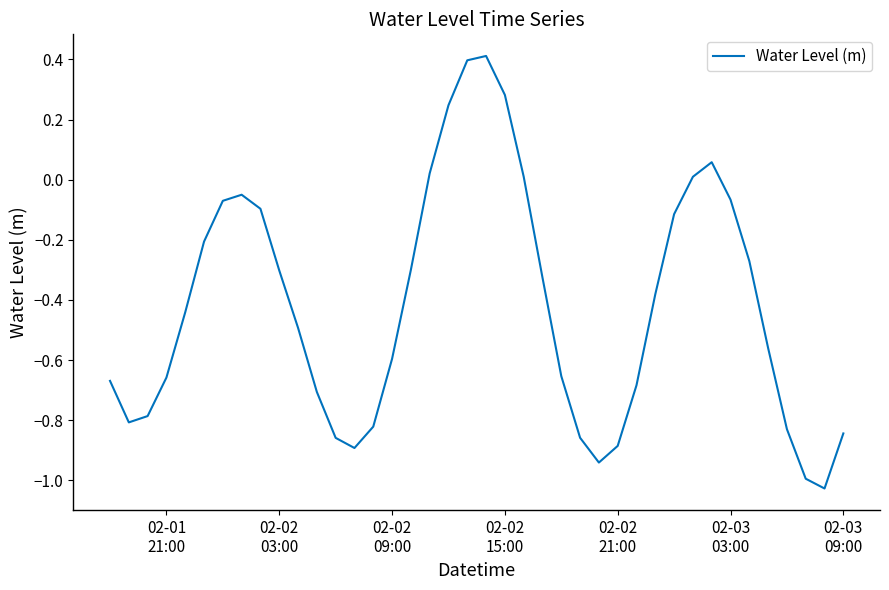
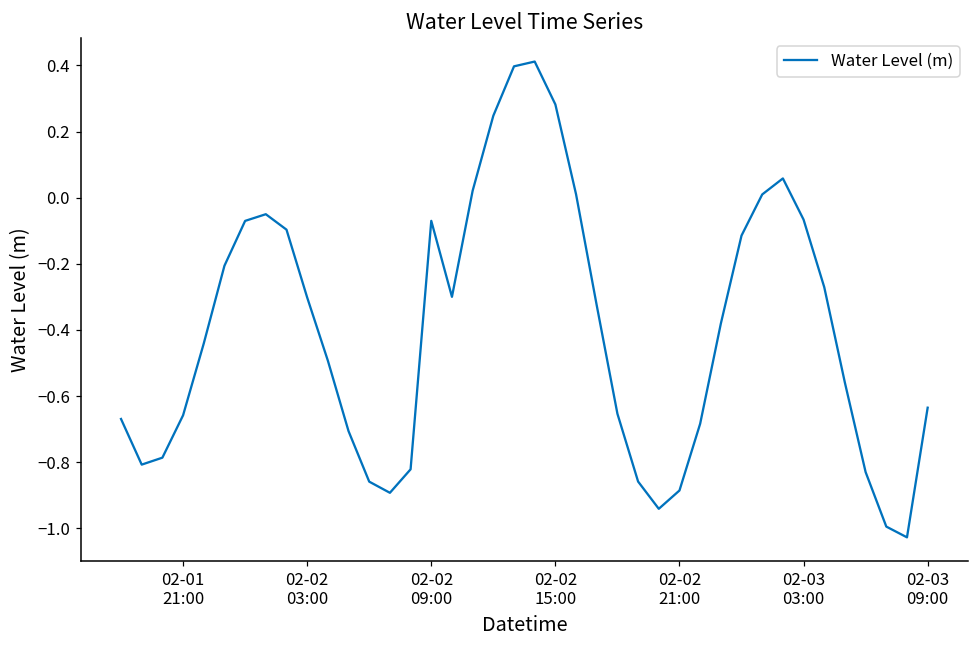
  {
    "02-01 21:00": -0.66,
    "02-02 03:00": -0.30,
-   "02-02 09:00": -0.60,
+   "02-02 09:00": -0.07,
    "02-02 15:00": 0.28,
    "02-02 21:00": -0.89,
    "02-03 03:00": -0.07,
-   "02-03 09:00": -0.84
+   "02-03 09:00": -0.64
  }
